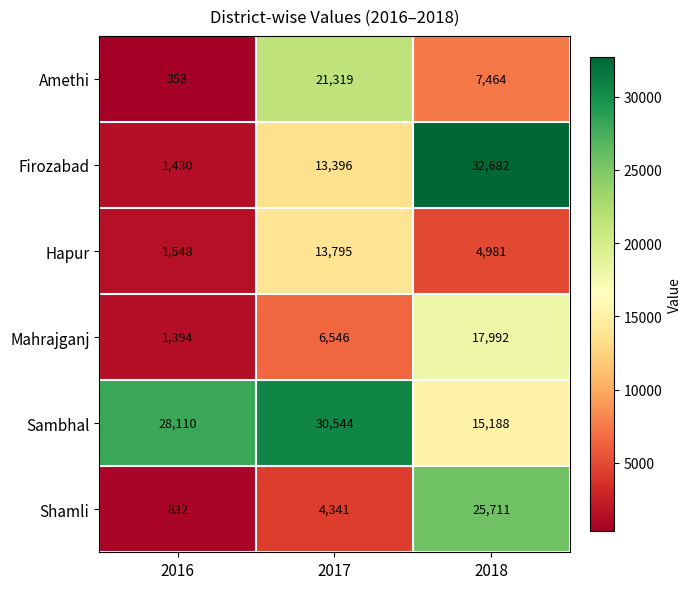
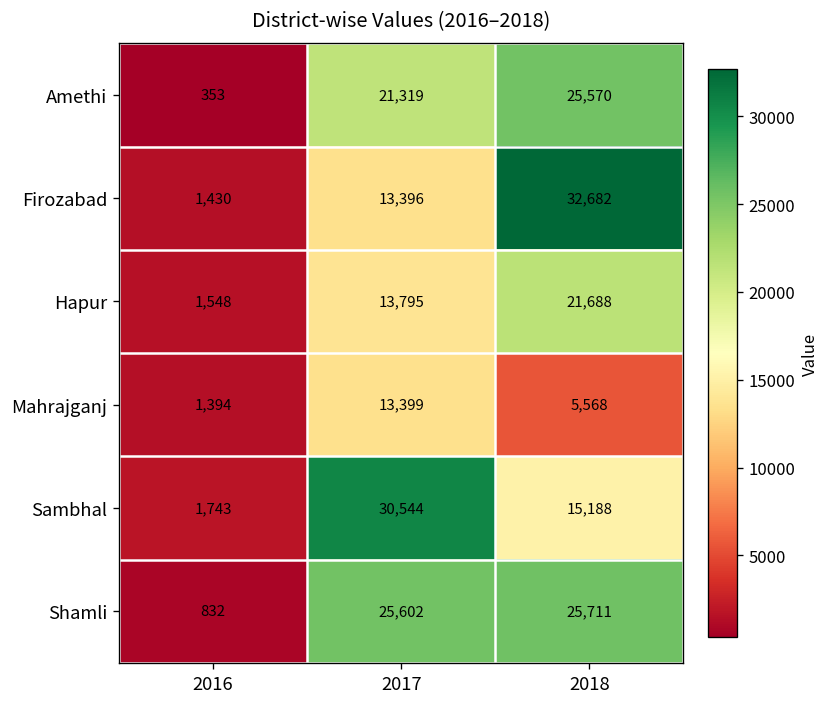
  {
    "Amethi": {
      "2016": "353",
      "2017": "21,319",
-     "2018": "7,464"
+     "2018": "25,570"
    },
    "Firozabad": {
      "2016": "1,430",
      "2017": "13,396",
      "2018": "32,682"
    },
    "Hapur": {
      "2016": "1,548",
      "2017": "13,795",
-     "2018": "4,981"
+     "2018": "21,688"
    },
    "Mahrajganj": {
      "2016": "1,394",
-     "2017": "6,546",
-     "2018": "17,992"
+     "2017": "13,399",
+     "2018": "5,568"
    },
    "Sambhal": {
-     "2016": "28,110",
+     "2016": "1,743",
      "2017": "30,544",
      "2018": "15,188"
    },
    "Shamli": {
      "2016": "832",
-     "2017": "4,341",
+     "2017": "25,602",
      "2018": "25,711"
    }
  }
